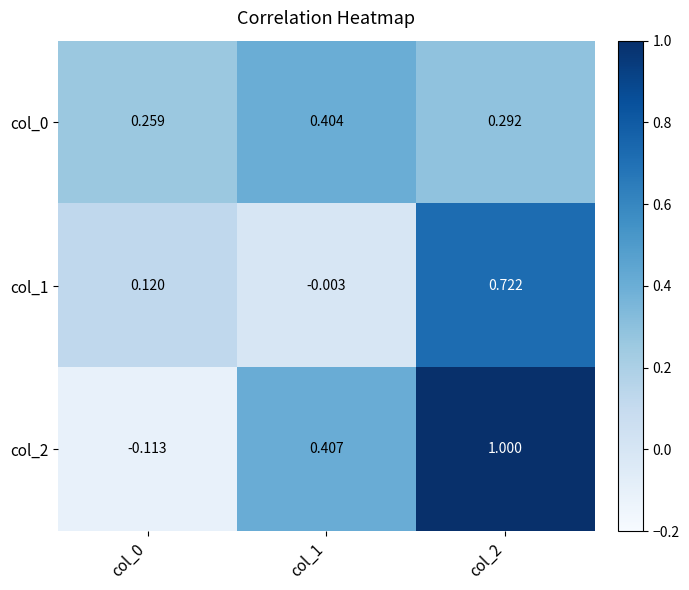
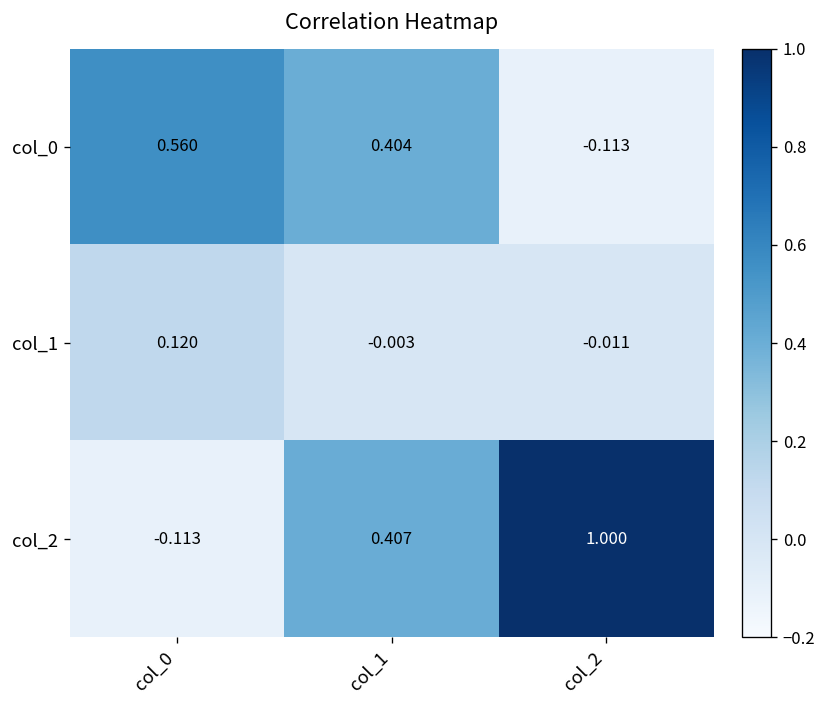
  {
    "col_0": {
-     "col_0": 0.259,
+     "col_0": 0.560,
      "col_1": 0.404,
-     "col_2": 0.292
+     "col_2": -0.113
    },
    "col_1": {
      "col_0": 0.120,
      "col_1": -0.003,
-     "col_2": 0.722
+     "col_2": -0.011
    },
    "col_2": {
      "col_0": -0.113,
      "col_1": 0.407,
      "col_2": 1.000
    }
  }
